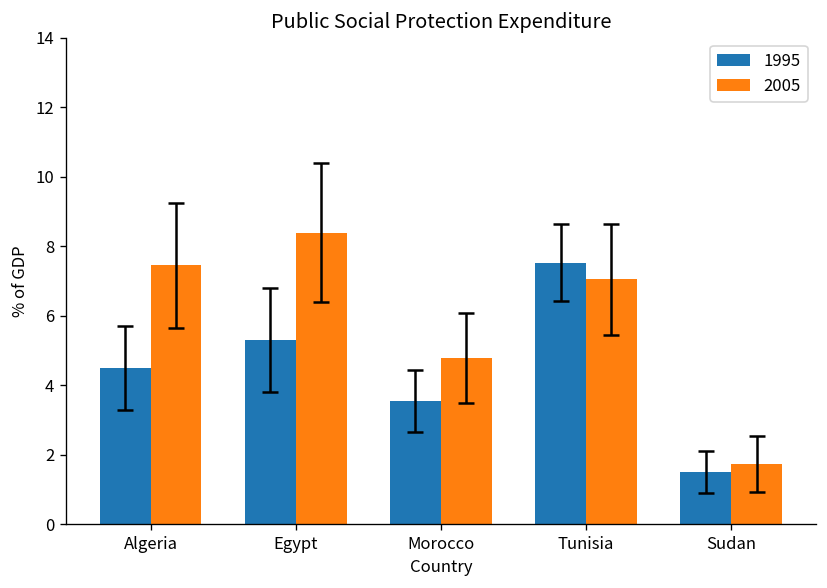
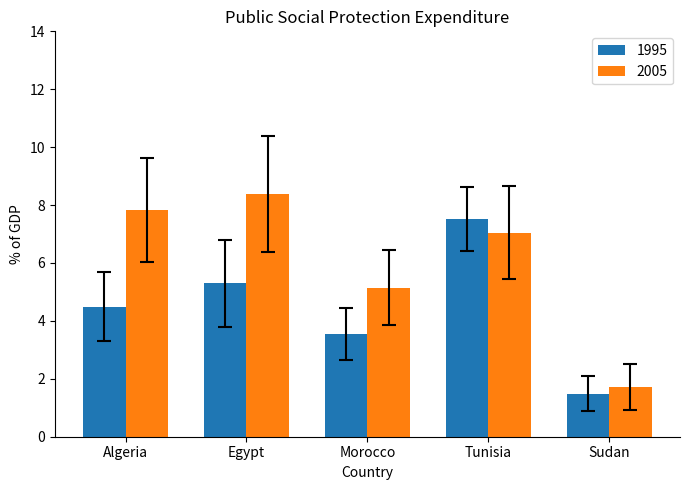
  {
    "2005": {
-     "Algeria": 7.4,
+     "Algeria": 7.8,
      "Egypt": 8.4,
-     "Morocco": 4.8,
+     "Morocco": 5.2,
      "Tunisia": 7.0,
      "Sudan": 1.7
    }
  }
